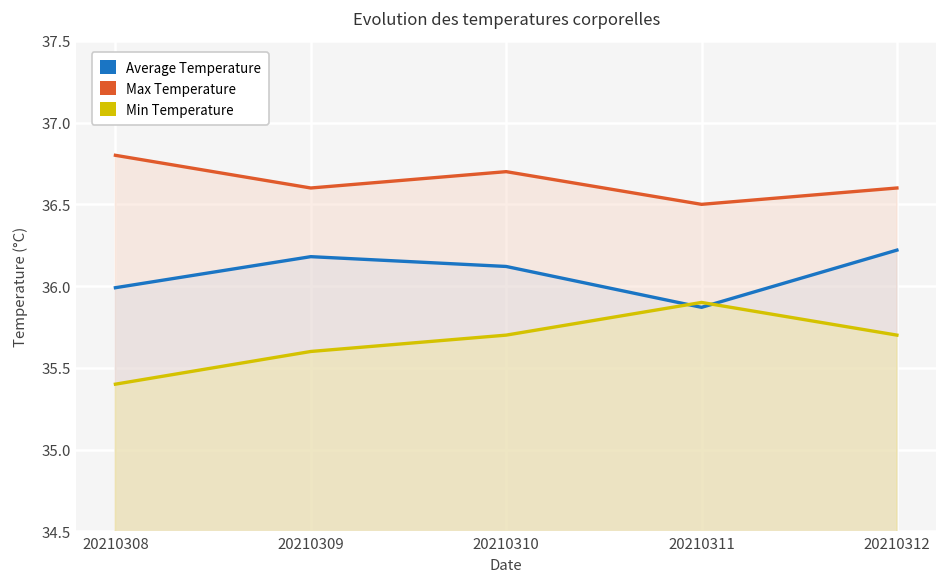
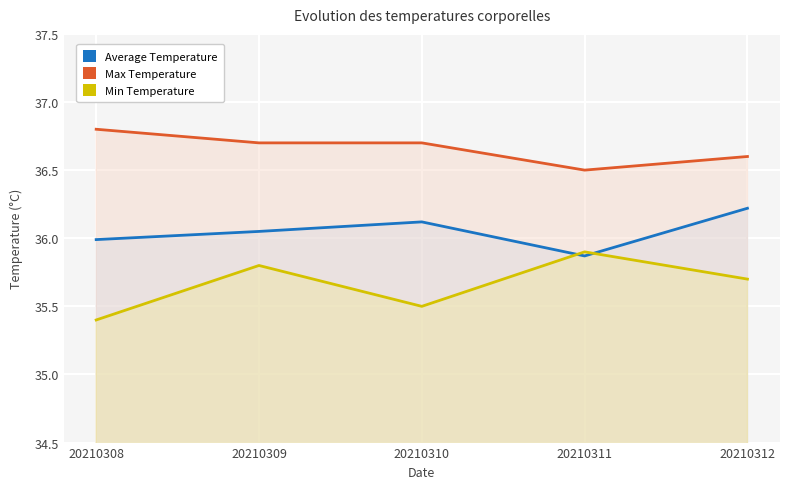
  {
    "Average Temperature": {
      "20210308": 35.99,
-     "20210309": 36.18,
+     "20210309": 36.05,
      "20210310": 36.12,
      "20210311": 35.87,
      "20210312": 36.22
    },
    "Max Temperature": {
      "20210308": 36.8,
-     "20210309": 36.6,
+     "20210309": 36.7,
      "20210310": 36.7,
      "20210311": 36.5,
      "20210312": 36.6
    },
    "Min Temperature": {
      "20210308": 35.4,
-     "20210309": 35.6,
-     "20210310": 35.7,
+     "20210309": 35.8,
+     "20210310": 35.5,
      "20210311": 35.9,
      "20210312": 35.7
    }
  }
